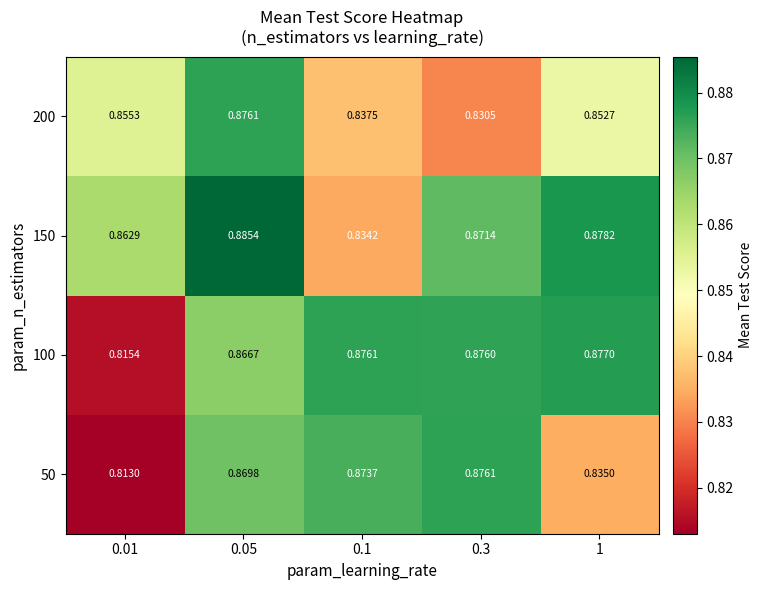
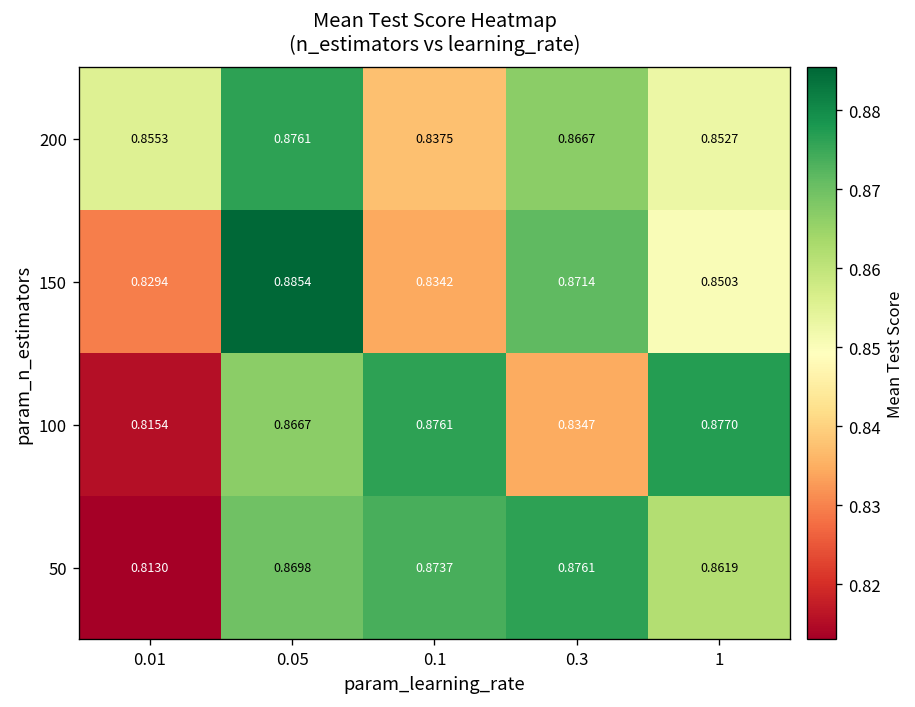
  {
    "200": {
      "0.01": 0.8553,
      "0.05": 0.8761,
      "0.1": 0.8375,
-     "0.3": 0.8305,
+     "0.3": 0.8667,
      "1": 0.8527
    },
    "150": {
-     "0.01": 0.8629,
+     "0.01": 0.8294,
      "0.05": 0.8854,
      "0.1": 0.8342,
      "0.3": 0.8714,
-     "1": 0.8782
+     "1": 0.8503
    },
    "100": {
      "0.01": 0.8154,
      "0.05": 0.8667,
      "0.1": 0.8761,
-     "0.3": 0.8760,
+     "0.3": 0.8347,
      "1": 0.8770
    },
    "50": {
      "0.01": 0.8130,
      "0.05": 0.8698,
      "0.1": 0.8737,
      "0.3": 0.8761,
-     "1": 0.8350
+     "1": 0.8619
    }
  }
